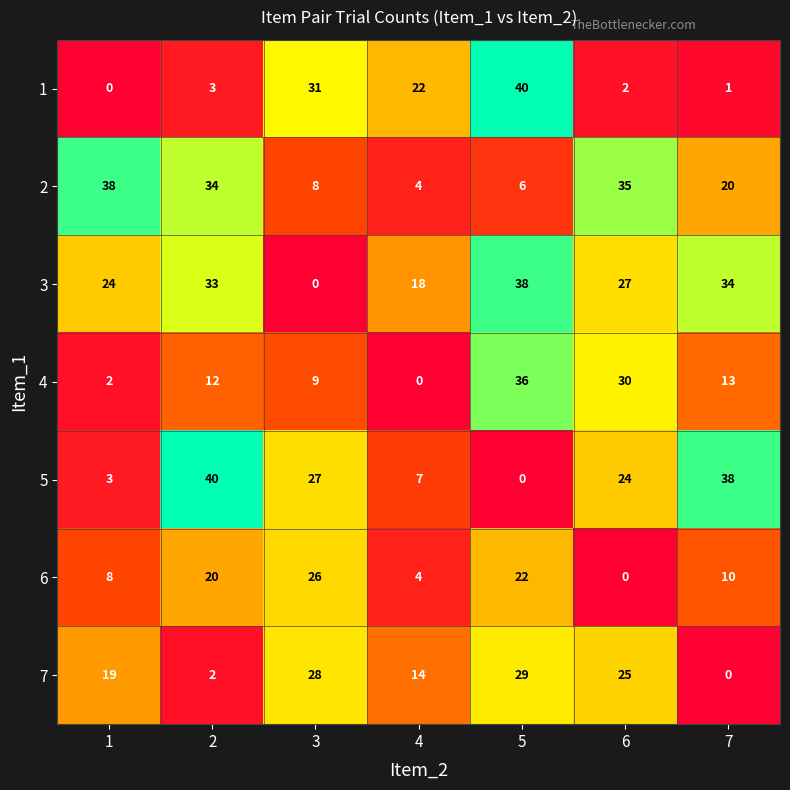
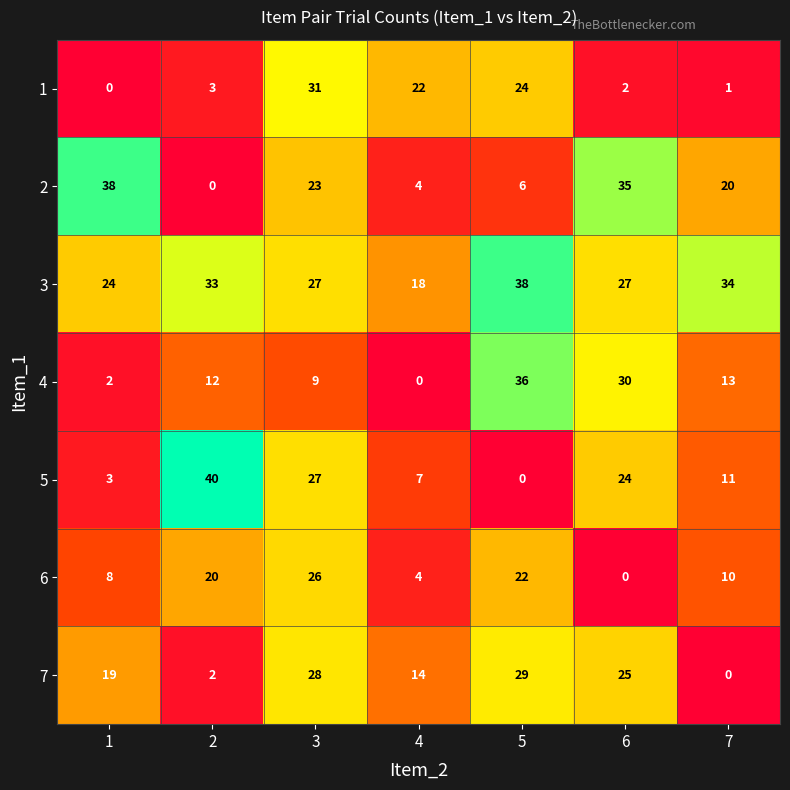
  {
    "1": {
      "1": 0,
      "2": 3,
      "3": 31,
      "4": 22,
-     "5": 40,
+     "5": 24,
      "6": 2,
      "7": 1
    },
    "2": {
      "1": 38,
-     "2": 34,
-     "3": 8,
+     "2": 0,
+     "3": 23,
      "4": 4,
      "5": 6,
      "6": 35,
      "7": 20
    },
    "3": {
      "1": 24,
      "2": 33,
-     "3": 0,
+     "3": 27,
      "4": 18,
      "5": 38,
      "6": 27,
      "7": 34
    },
    "4": {
      "1": 2,
      "2": 12,
      "3": 9,
      "4": 0,
      "5": 36,
      "6": 30,
      "7": 13
    },
    "5": {
      "1": 3,
      "2": 40,
      "3": 27,
      "4": 7,
      "5": 0,
      "6": 24,
-     "7": 38
+     "7": 11
    },
    "6": {
      "1": 8,
      "2": 20,
      "3": 26,
      "4": 4,
      "5": 22,
      "6": 0,
      "7": 10
    },
    "7": {
      "1": 19,
      "2": 2,
      "3": 28,
      "4": 14,
      "5": 29,
      "6": 25,
      "7": 0
    }
  }
